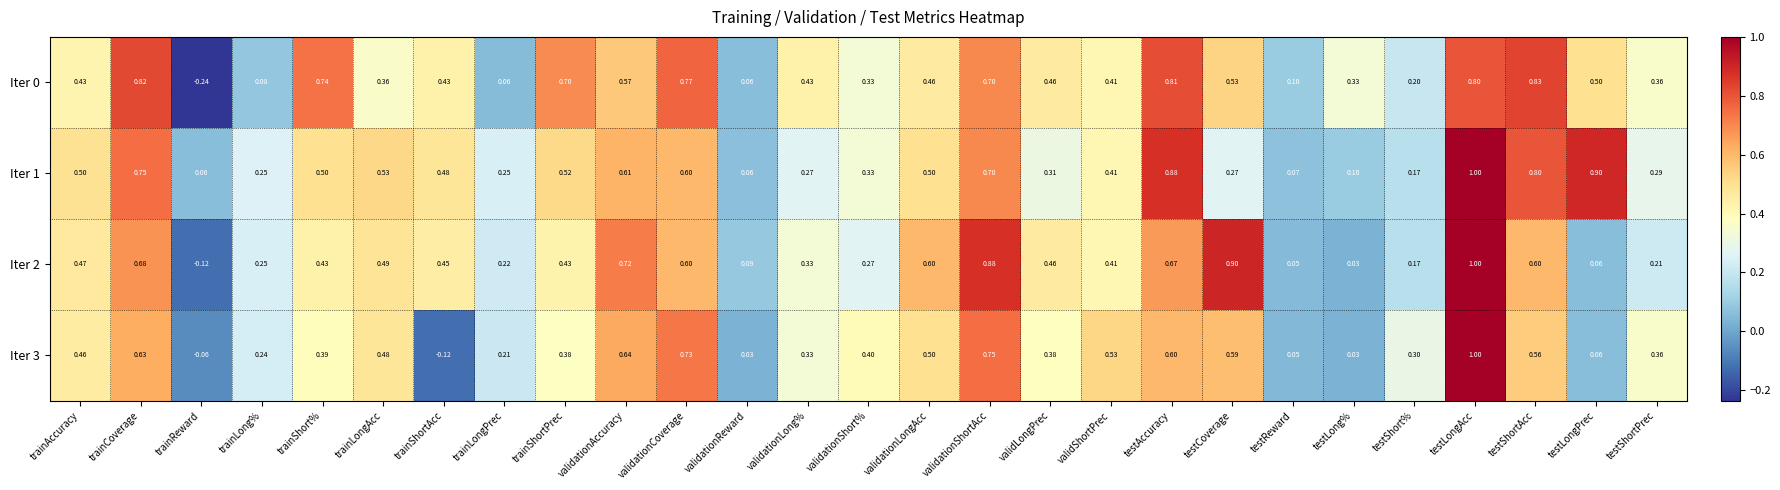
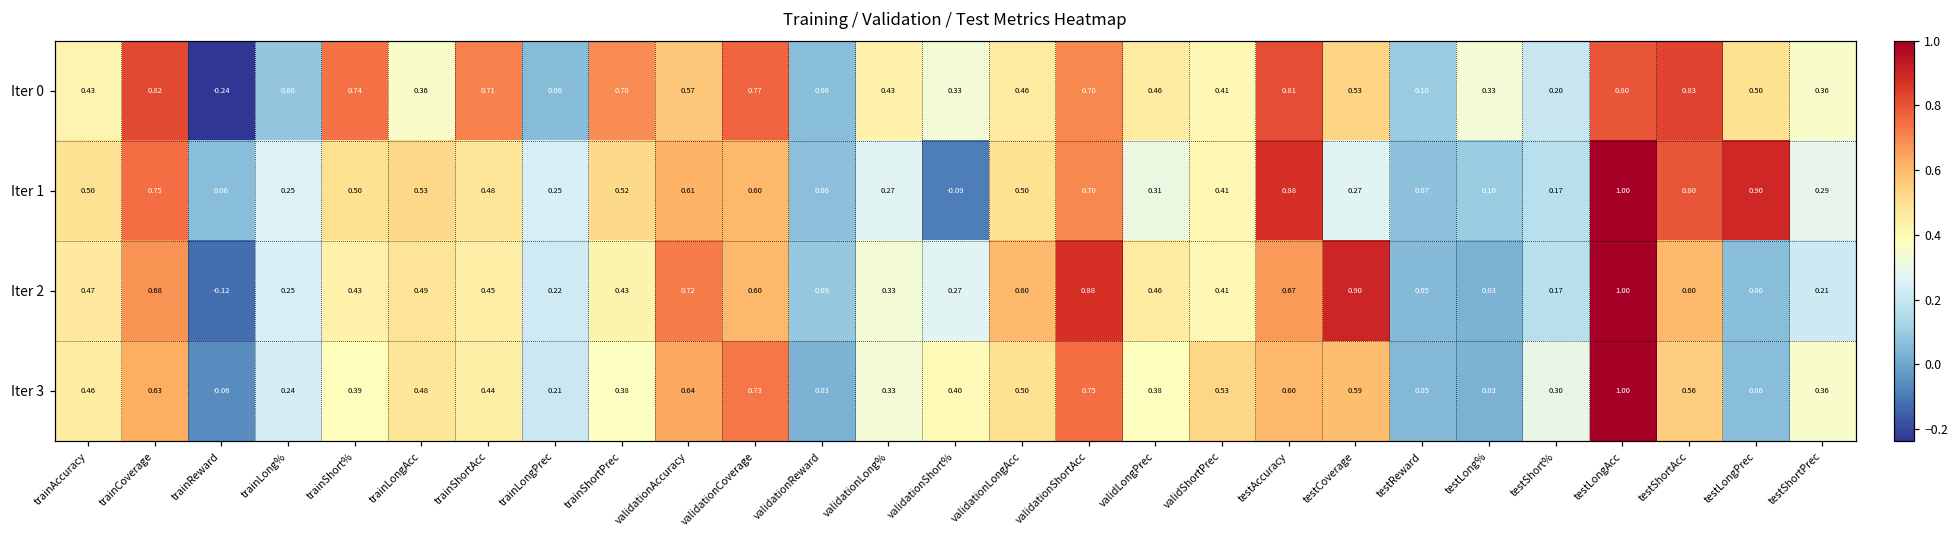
  {
    "Iter 0": {
      "trainAccuracy": 0.43,
      "trainCoverage": 0.82,
      "trainReward": -0.24,
      "trainLong%": 0.08,
      "trainShort%": 0.74,
      "trainLongAcc": 0.36,
-     "trainShortAcc": 0.43,
+     "trainShortAcc": 0.71,
      "trainLongPrec": 0.06,
      "trainShortPrec": 0.70,
      "validationAccuracy": 0.57,
      "validationCoverage": 0.77,
      "validationReward": 0.06,
      "validationLong%": 0.43,
      "validationShort%": 0.33,
      "validationLongAcc": 0.46,
      "validationShortAcc": 0.70,
      "validLongPrec": 0.46,
      "validShortPrec": 0.41,
      "testAccuracy": 0.81,
      "testCoverage": 0.53,
      "testReward": 0.10,
      "testLong%": 0.33,
      "testShort%": 0.20,
      "testLongAcc": 0.80,
      "testShortAcc": 0.83,
      "testLongPrec": 0.50,
      "testShortPrec": 0.36
    },
    "Iter 1": {
      "trainAccuracy": 0.50,
      "trainCoverage": 0.75,
      "trainReward": 0.06,
      "trainLong%": 0.25,
      "trainShort%": 0.50,
      "trainLongAcc": 0.53,
      "trainShortAcc": 0.48,
      "trainLongPrec": 0.25,
      "trainShortPrec": 0.52,
      "validationAccuracy": 0.61,
      "validationCoverage": 0.60,
      "validationReward": 0.06,
      "validationLong%": 0.27,
-     "validationShort%": 0.33,
+     "validationShort%": -0.09,
      "validationLongAcc": 0.50,
      "validationShortAcc": 0.70,
      "validLongPrec": 0.31,
      "validShortPrec": 0.41,
      "testAccuracy": 0.88,
      "testCoverage": 0.27,
      "testReward": 0.07,
      "testLong%": 0.10,
      "testShort%": 0.17,
      "testLongAcc": 1.00,
      "testShortAcc": 0.80,
      "testLongPrec": 0.90,
      "testShortPrec": 0.29
    },
    "Iter 2": {
      "trainAccuracy": 0.47,
      "trainCoverage": 0.68,
      "trainReward": -0.12,
      "trainLong%": 0.25,
      "trainShort%": 0.43,
      "trainLongAcc": 0.49,
      "trainShortAcc": 0.45,
      "trainLongPrec": 0.22,
      "trainShortPrec": 0.43,
      "validationAccuracy": 0.72,
      "validationCoverage": 0.60,
      "validationReward": 0.09,
      "validationLong%": 0.33,
      "validationShort%": 0.27,
      "validationLongAcc": 0.60,
      "validationShortAcc": 0.88,
      "validLongPrec": 0.46,
      "validShortPrec": 0.41,
      "testAccuracy": 0.67,
      "testCoverage": 0.90,
      "testReward": 0.05,
      "testLong%": 0.03,
      "testShort%": 0.17,
      "testLongAcc": 1.00,
      "testShortAcc": 0.60,
      "testLongPrec": 0.06,
      "testShortPrec": 0.21
    },
    "Iter 3": {
      "trainAccuracy": 0.46,
      "trainCoverage": 0.63,
      "trainReward": -0.06,
      "trainLong%": 0.24,
      "trainShort%": 0.39,
      "trainLongAcc": 0.48,
-     "trainShortAcc": -0.12,
+     "trainShortAcc": 0.44,
      "trainLongPrec": 0.21,
      "trainShortPrec": 0.38,
      "validationAccuracy": 0.64,
      "validationCoverage": 0.73,
      "validationReward": 0.03,
      "validationLong%": 0.33,
      "validationShort%": 0.40,
      "validationLongAcc": 0.50,
      "validationShortAcc": 0.75,
      "validLongPrec": 0.38,
      "validShortPrec": 0.53,
      "testAccuracy": 0.60,
      "testCoverage": 0.59,
      "testReward": 0.05,
      "testLong%": 0.03,
      "testShort%": 0.30,
      "testLongAcc": 1.00,
      "testShortAcc": 0.56,
      "testLongPrec": 0.06,
      "testShortPrec": 0.36
    }
  }
